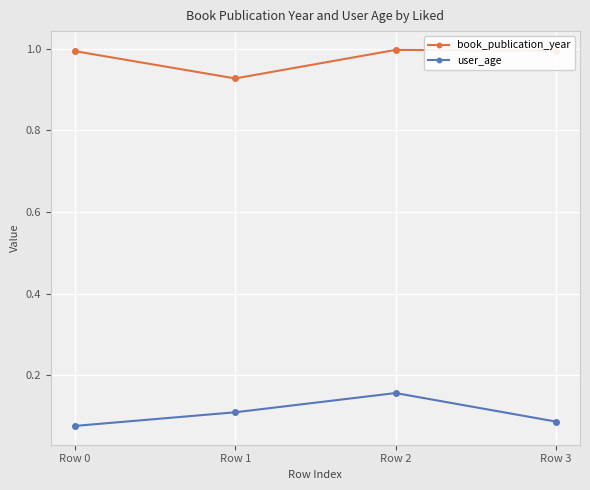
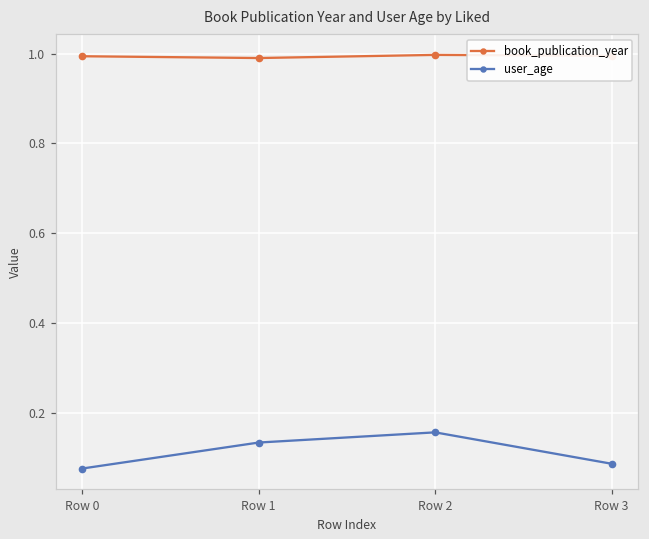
  {
    "book_publication_year": {
      "Row 0": 0.99,
-     "Row 1": 0.93,
+     "Row 1": 0.99,
      "Row 2": 1.00
    },
    "user_age": {
      "Row 0": 0.08,
-     "Row 1": 0.11,
+     "Row 1": 0.13,
      "Row 2": 0.16,
      "Row 3": 0.09
    }
  }
